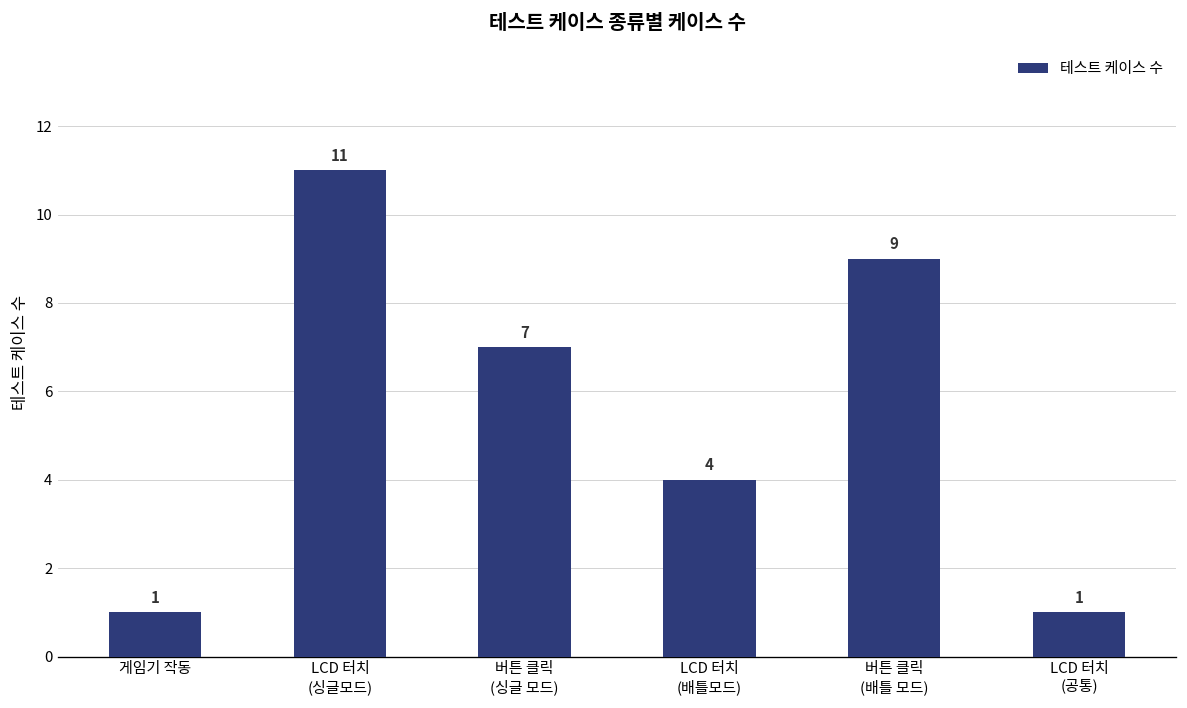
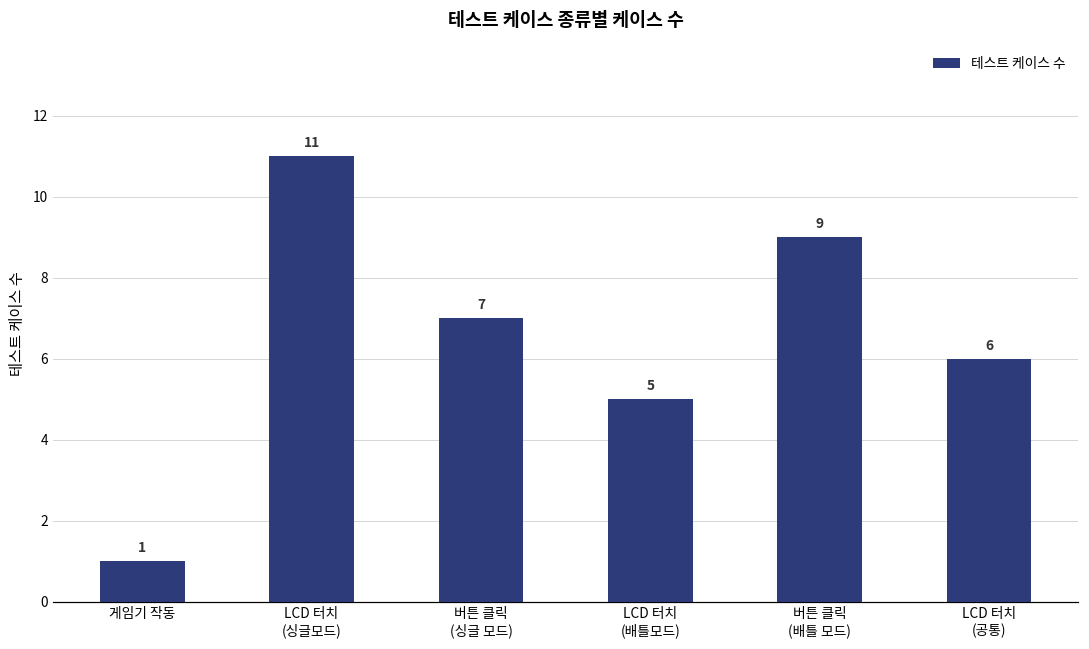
  {
    "게임기 작동": 1,
    "LCD 터치 (싱글모드)": 11,
    "버튼 클릭 (싱글 모드)": 7,
-   "LCD 터치 (배틀모드)": 4,
+   "LCD 터치 (배틀모드)": 5,
    "버튼 클릭 (배틀 모드)": 9,
-   "LCD 터치 (공통)": 1
+   "LCD 터치 (공통)": 6
  }
